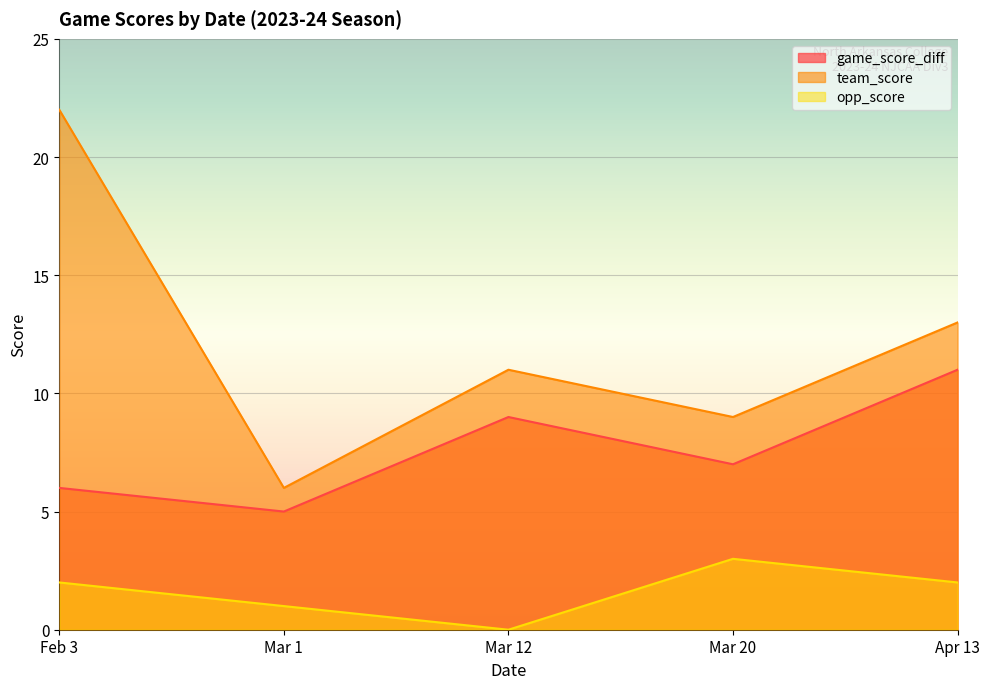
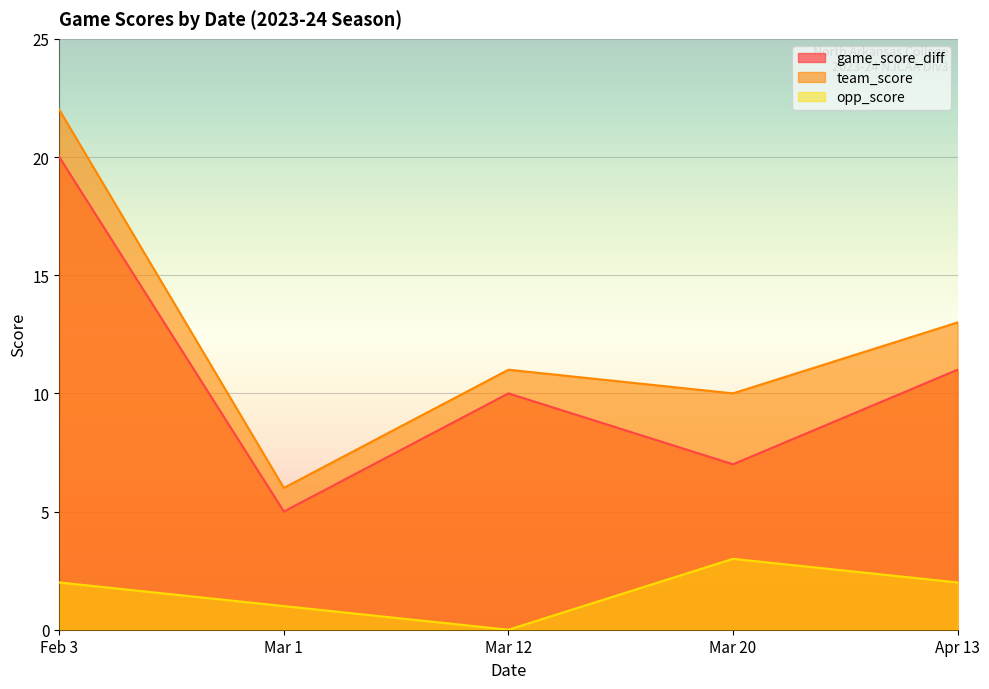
  {
    "game_score_diff": {
-     "Feb 3": 6,
+     "Feb 3": 20,
      "Mar 1": 5,
-     "Mar 12": 9,
+     "Mar 12": 10,
      "Mar 20": 7,
      "Apr 13": 11
    },
    "team_score": {
      "Feb 3": 22,
      "Mar 1": 6,
      "Mar 12": 11,
-     "Mar 20": 9,
+     "Mar 20": 10,
      "Apr 13": 13
    },
    "opp_score": {
      "Feb 3": 2,
      "Mar 1": 1,
      "Mar 12": 0,
      "Mar 20": 3,
      "Apr 13": 2
    }
  }
